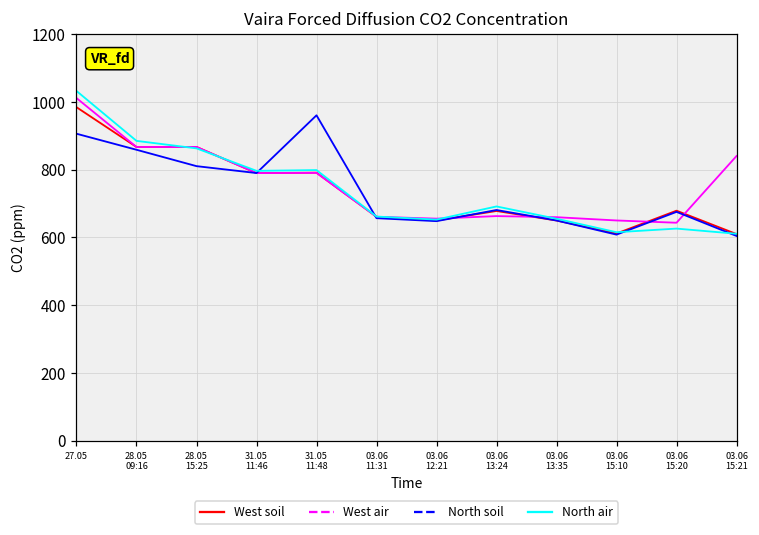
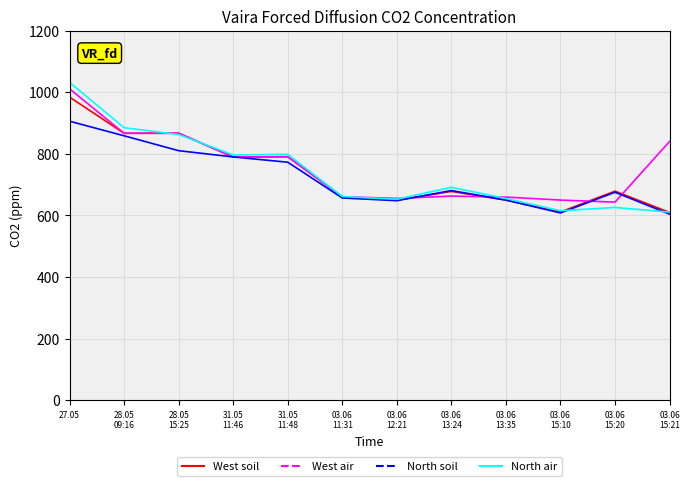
  {
    "West soil": {
      "27.05": 980
    },
    "West air": {
      "27.05": 1010,
      "03.06 13:24": 660,
      "03.06 15:10": 650,
      "03.06 15:20": 640,
      "03.06 15:21": 840
    },
    "North soil": {
      "27.05": 910,
      "28.05 15:25": 810,
-     "31.05 11:48": 960
+     "31.05 11:48": 770
    },
    "North air": {
      "27.05": 1030,
      "28.05 09:16": 890,
      "03.06 13:24": 690,
      "03.06 15:20": 630
    }
  }
